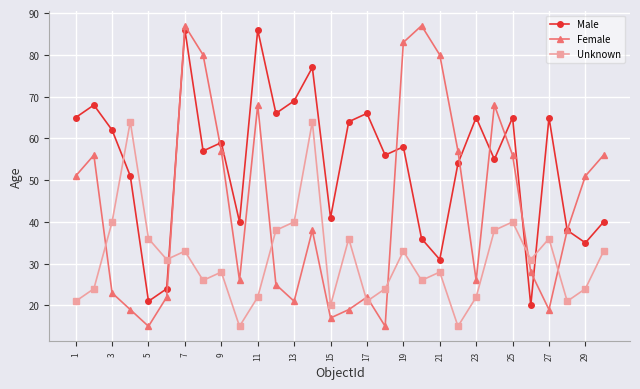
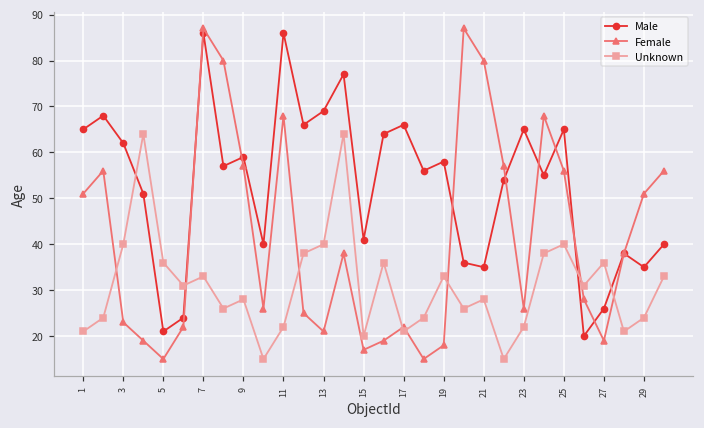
  {
    "Male": {
      "1": 65,
      "3": 62,
      "5": 21,
      "7": 86,
      "9": 59,
      "11": 86,
      "13": 69,
      "15": 41,
      "17": 66,
      "19": 58,
-     "21": 31,
+     "21": 35,
      "23": 65,
      "25": 65,
-     "27": 65,
+     "27": 26,
      "29": 35
    },
    "Female": {
      "1": 51,
      "3": 23,
      "5": 15,
      "7": 87,
      "9": 57,
      "11": 68,
      "13": 21,
      "15": 17,
      "17": 22,
-     "19": 83,
+     "19": 18,
      "21": 80,
      "23": 26,
      "25": 56,
      "27": 19,
      "29": 51
    },
    "Unknown": {
      "1": 21,
      "3": 40,
      "5": 36,
      "7": 33,
      "9": 28,
      "11": 22,
      "13": 40,
      "15": 20,
      "17": 21,
      "19": 33,
      "21": 28,
      "23": 22,
      "25": 40,
      "27": 36,
      "29": 24
    }
  }
